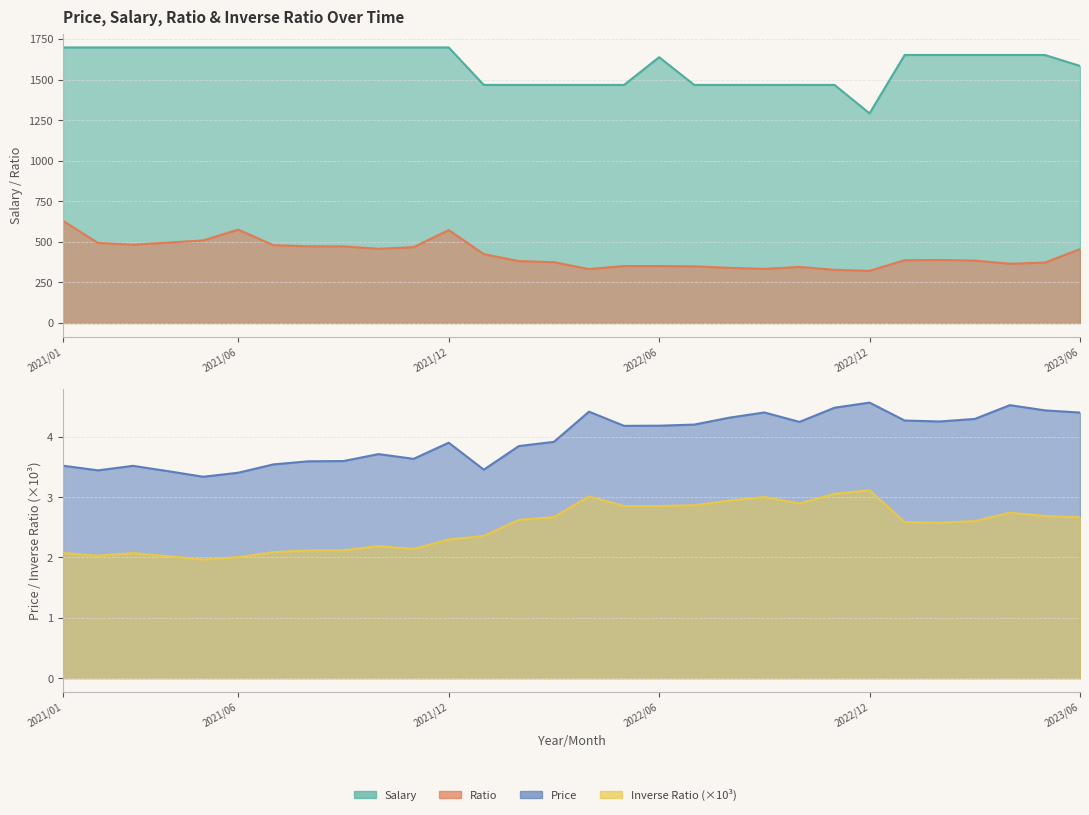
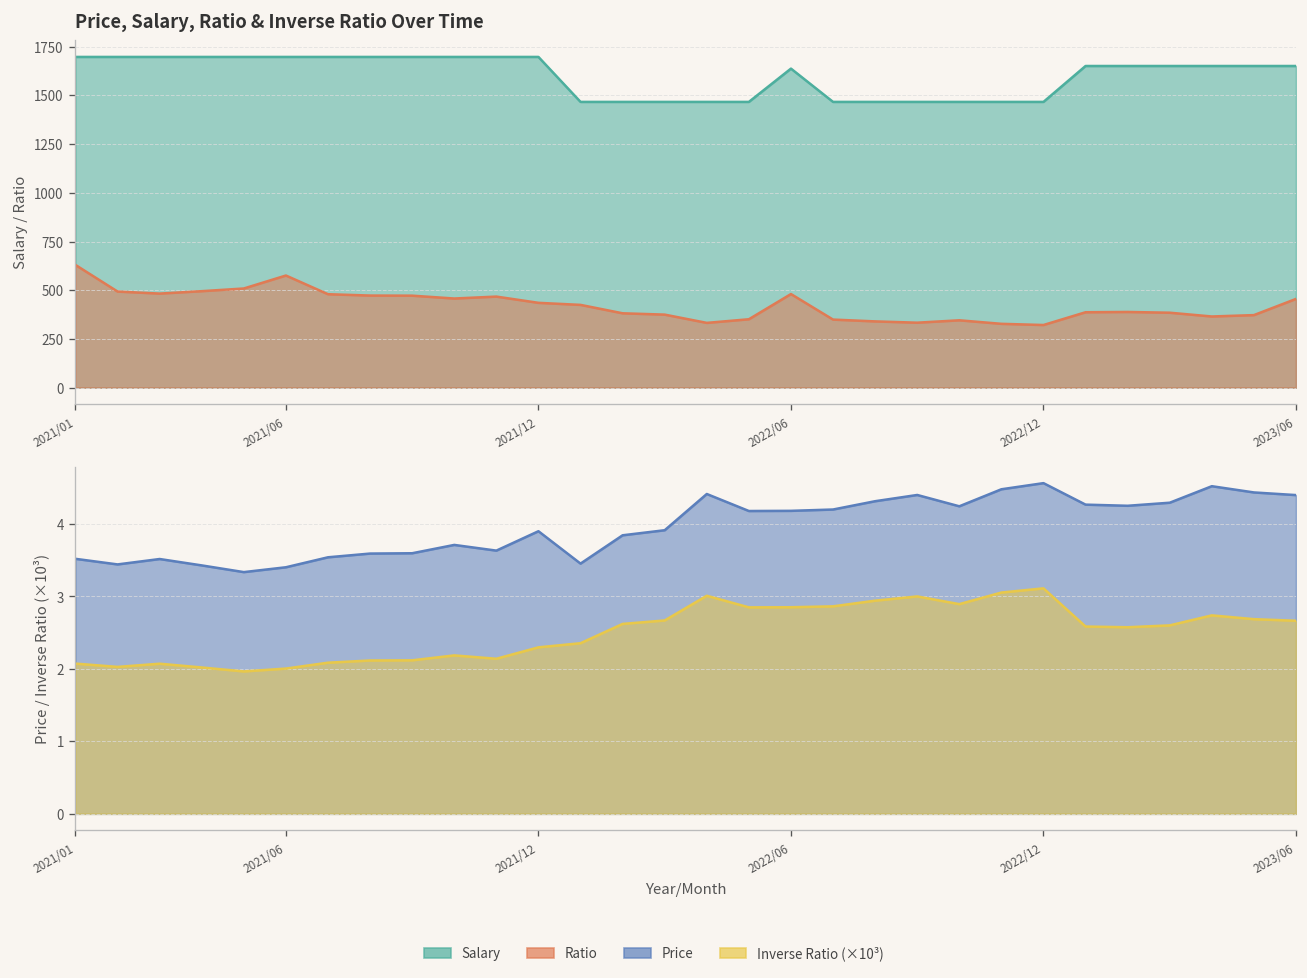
  {
    "Price, Salary, Ratio & Inverse Ratio Over Time": {
      "Salary": {
        "2021/01": 1700,
        "2021/06": 1700,
        "2021/12": 1700,
        "2022/06": 1640,
-       "2022/12": 1290,
-       "2023/06": 1580
+       "2022/12": 1470,
+       "2023/06": 1650
      },
      "Ratio": {
        "2021/01": 630,
        "2021/06": 580,
-       "2021/12": 570,
-       "2022/06": 350,
+       "2021/12": 440,
+       "2022/06": 480,
        "2022/12": 320,
        "2023/06": 460
      }
    }
  }
